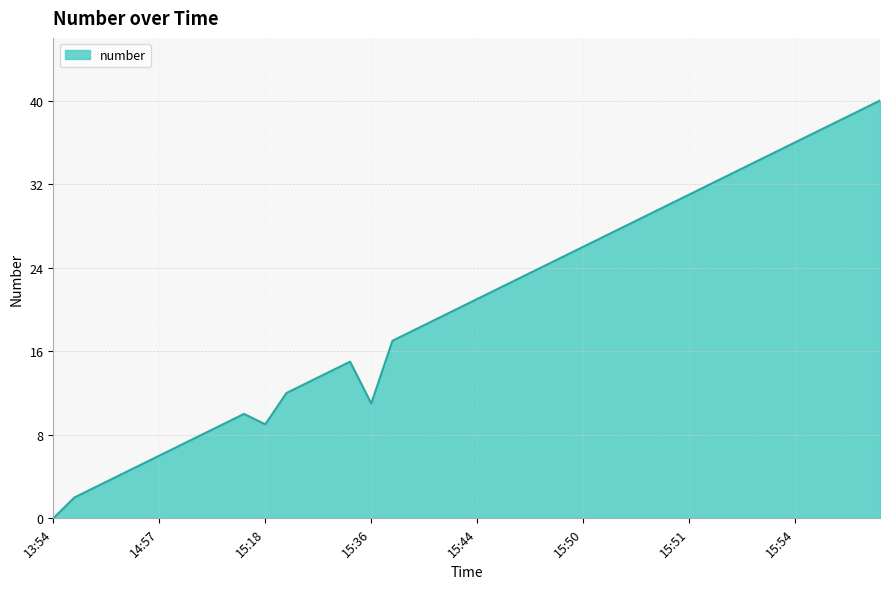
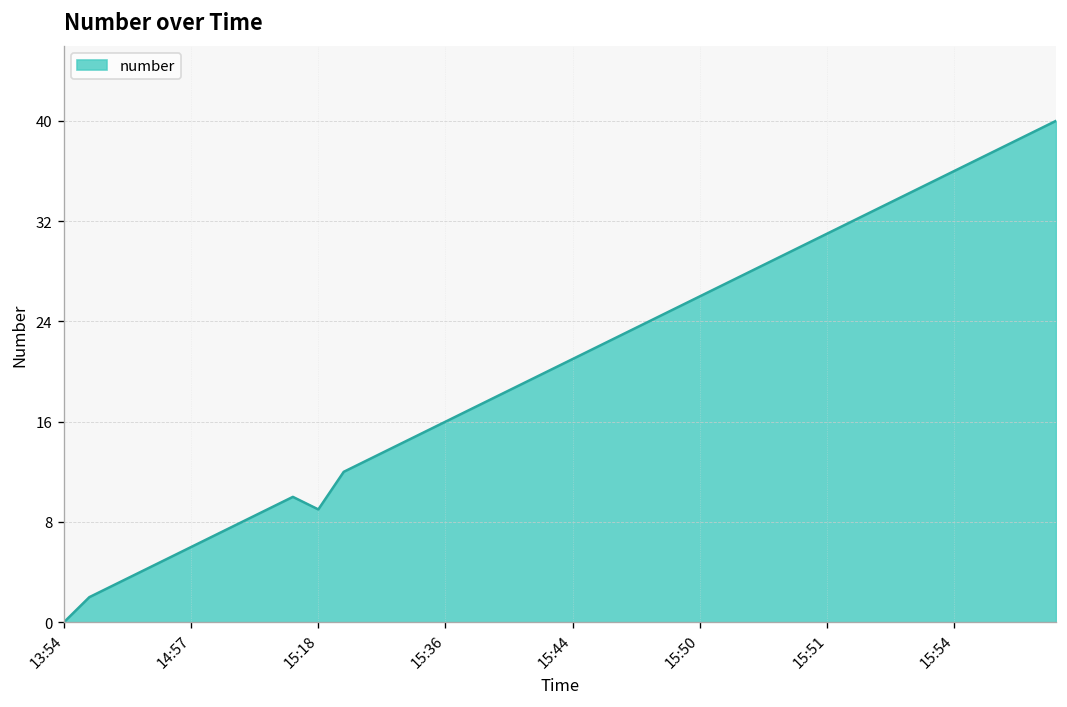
  {
    "13:54": 0,
    "14:57": 6,
    "15:18": 9,
-   "15:36": 11,
+   "15:36": 16,
    "15:54": 36
  }
